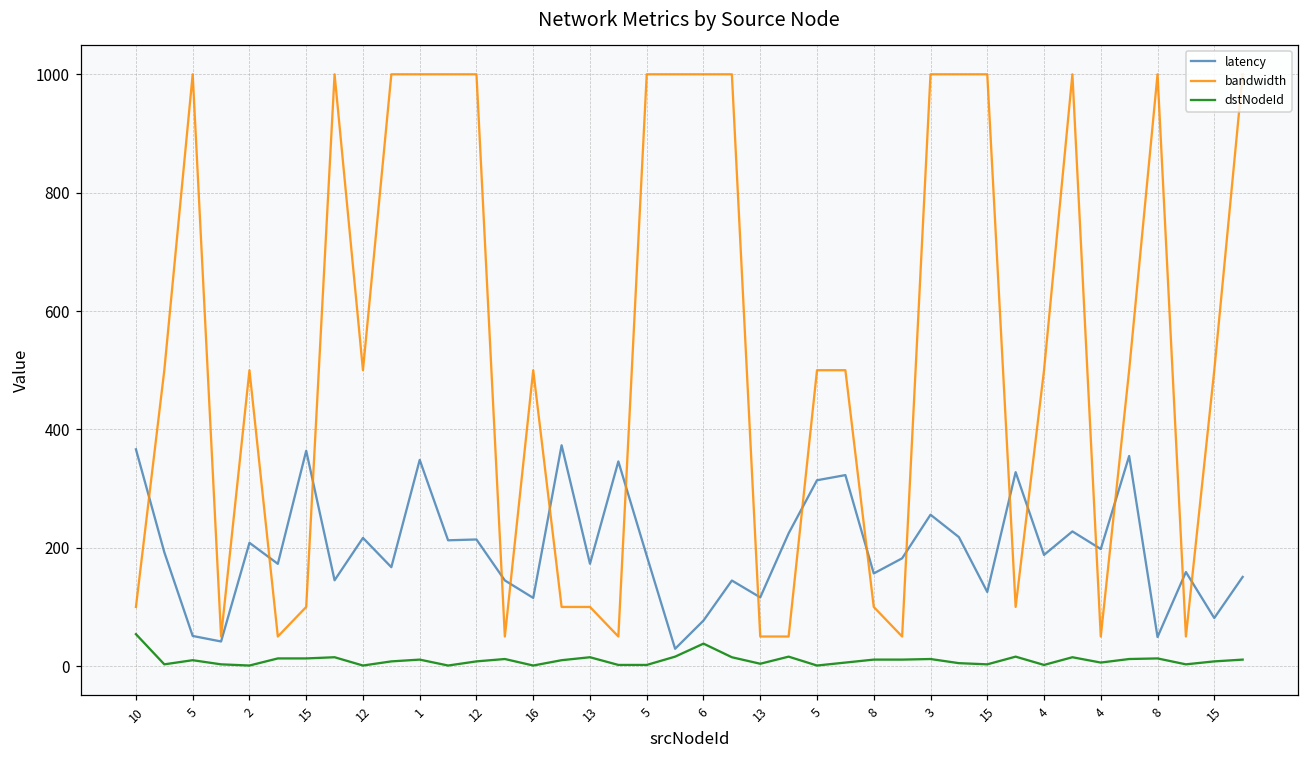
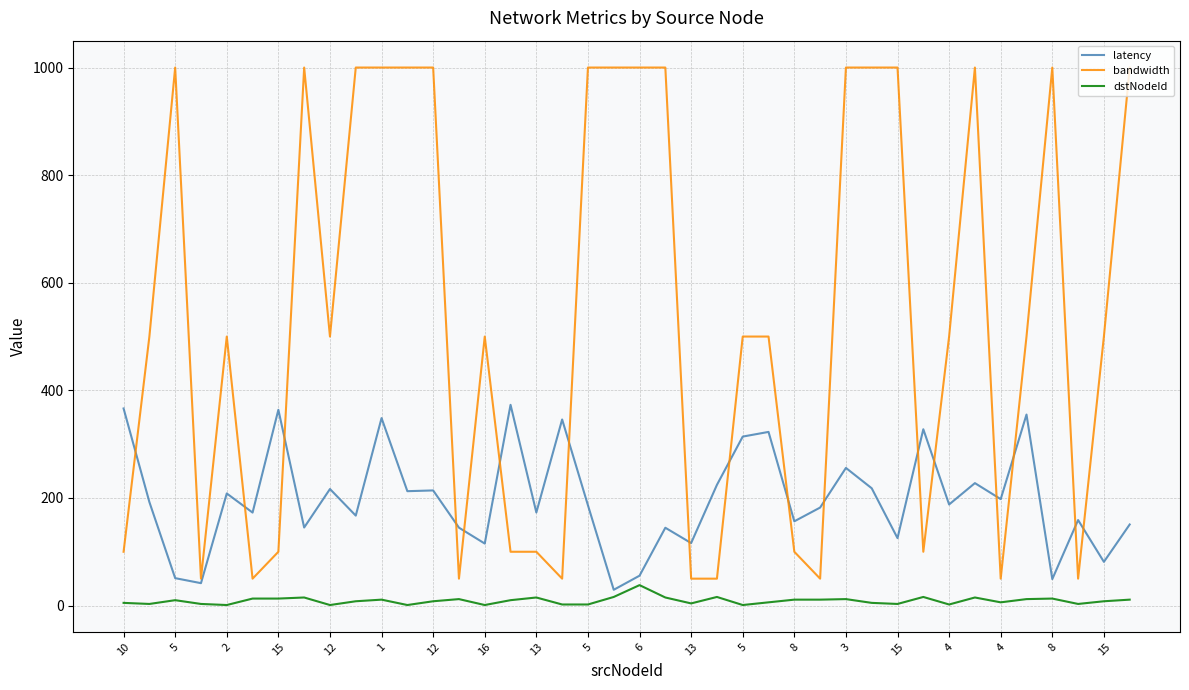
  {
    "latency": {
      "10": 370,
      "2": 210,
      "16": 120,
-     "6": 80
+     "6": 60
    },
    "bandwidth": {
      "10": 100,
      "2": 500,
      "16": 500,
      "6": 1000
    },
    "dstNodeId": {
-     "10": 50,
+     "10": 10,
      "2": 0,
      "16": 0,
      "6": 40
    }
  }
